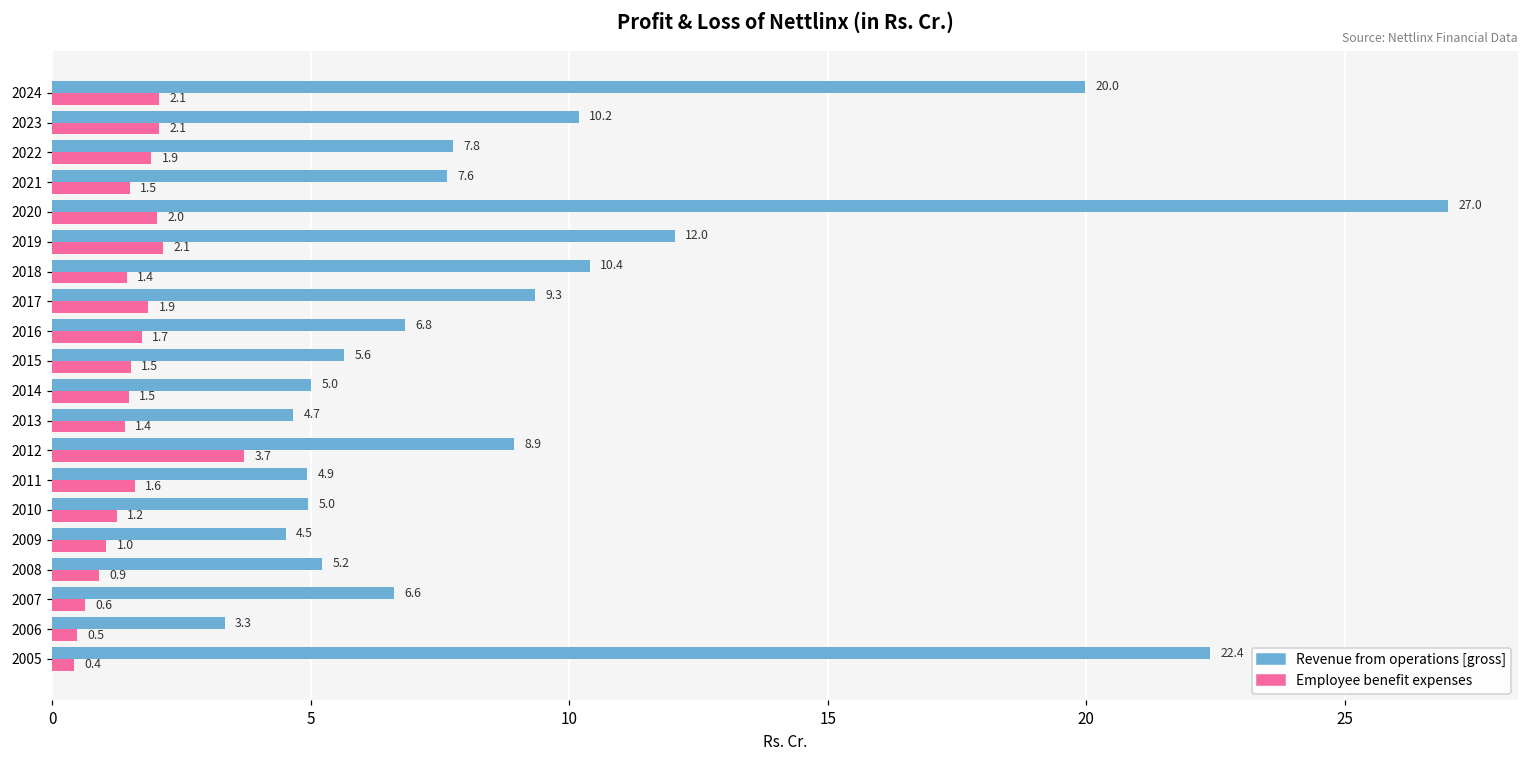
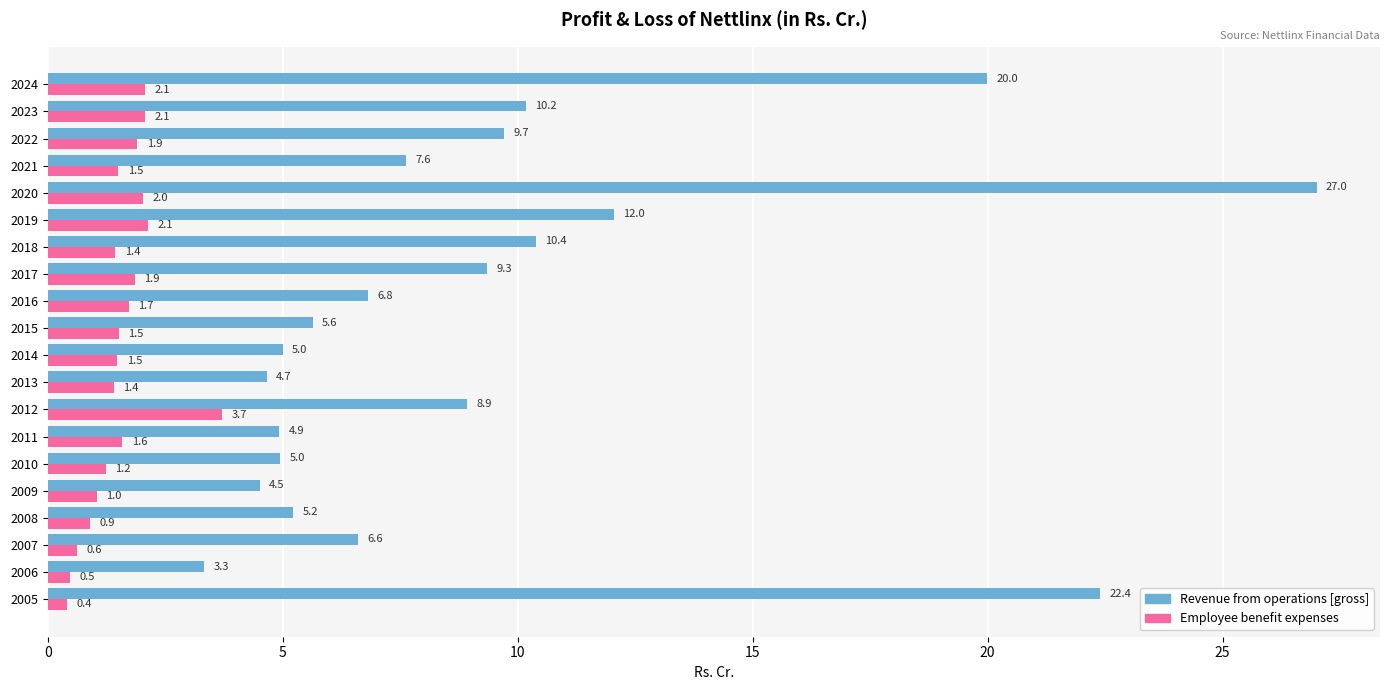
  {
    "Revenue from operations [gross]": {
      "2024": 20.0,
      "2023": 10.2,
-     "2022": 7.8,
+     "2022": 9.7,
      "2021": 7.6,
      "2020": 27.0,
      "2019": 12.0,
      "2018": 10.4,
      "2017": 9.3,
      "2016": 6.8,
      "2015": 5.6,
      "2014": 5.0,
      "2013": 4.7,
      "2012": 8.9,
      "2011": 4.9,
      "2010": 5.0,
      "2009": 4.5,
      "2008": 5.2,
      "2007": 6.6,
      "2006": 3.3,
      "2005": 22.4
    },
    "Employee benefit expenses": {
      "2024": 2.1,
      "2023": 2.1,
      "2022": 1.9,
      "2021": 1.5,
      "2020": 2.0,
      "2019": 2.1,
      "2018": 1.4,
      "2017": 1.9,
      "2016": 1.7,
      "2015": 1.5,
      "2014": 1.5,
      "2013": 1.4,
      "2012": 3.7,
      "2011": 1.6,
      "2010": 1.2,
      "2009": 1.0,
      "2008": 0.9,
      "2007": 0.6,
      "2006": 0.5,
      "2005": 0.4
    }
  }
